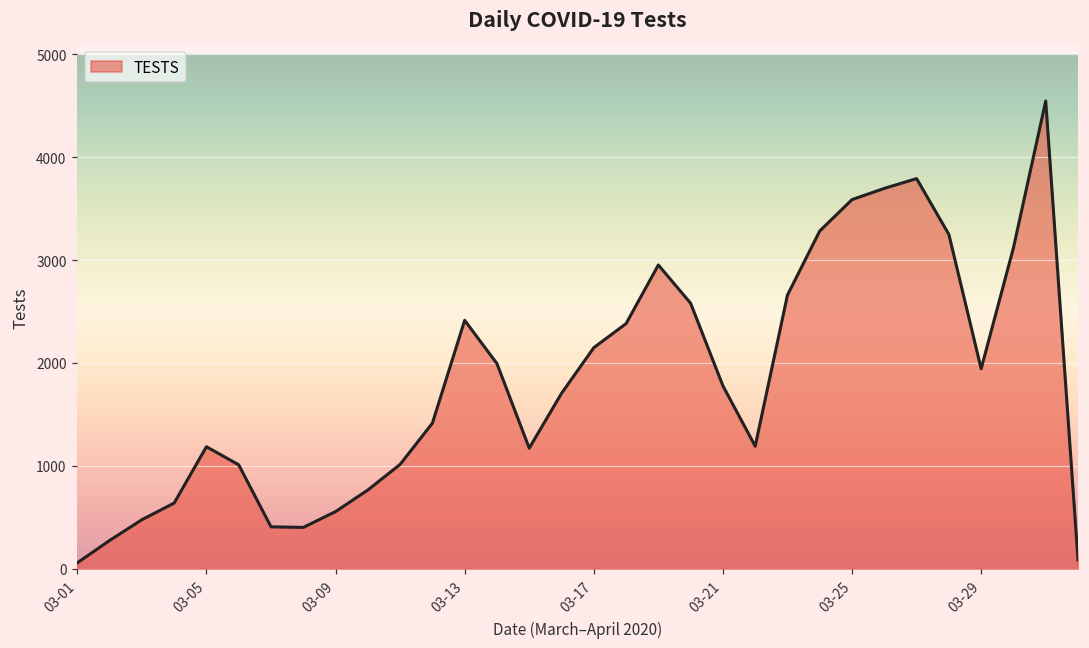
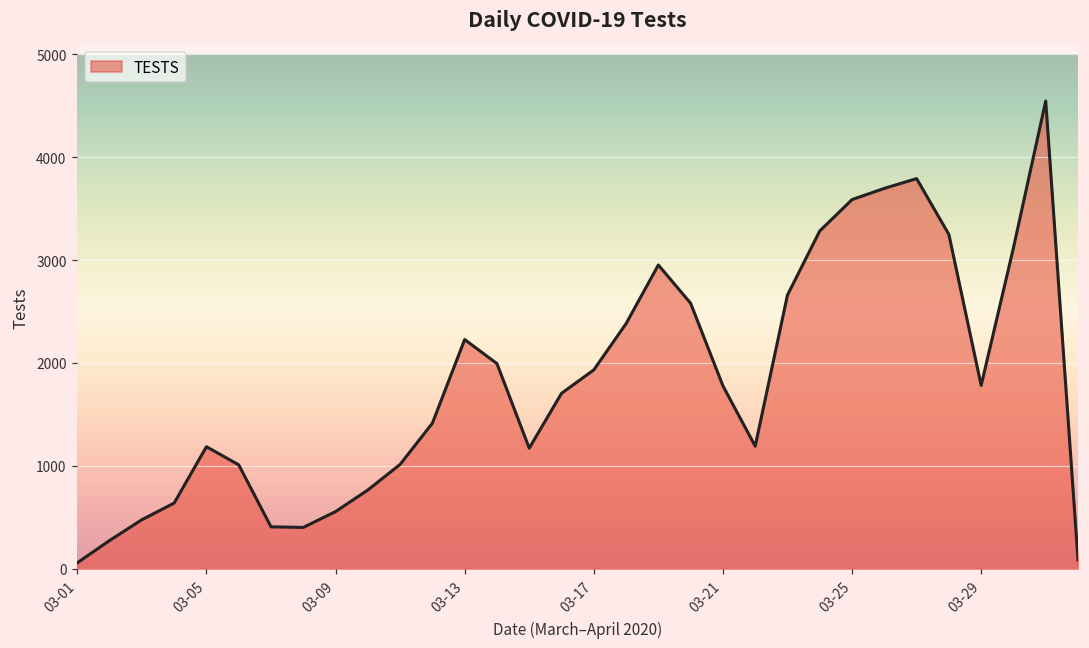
  {
    "03-01": 100,
    "03-05": 1200,
    "03-09": 600,
-   "03-13": 2400,
-   "03-17": 2100,
+   "03-13": 2200,
+   "03-17": 1900,
    "03-21": 1800,
    "03-25": 3600,
-   "03-29": 1900
+   "03-29": 1800
  }
